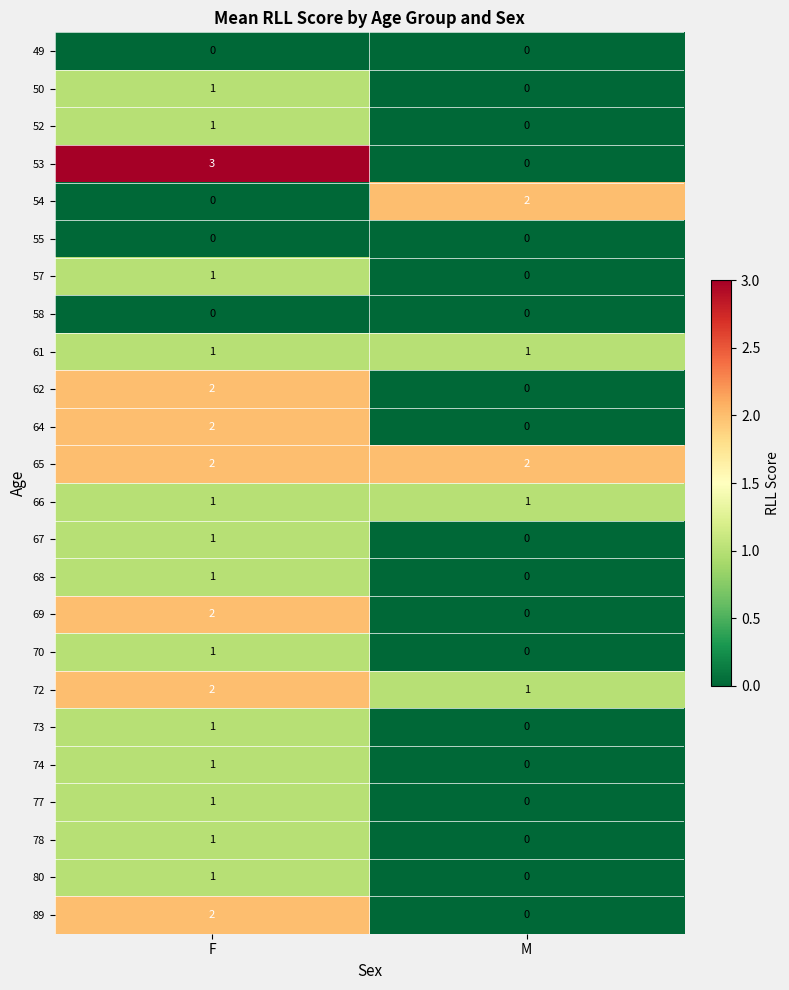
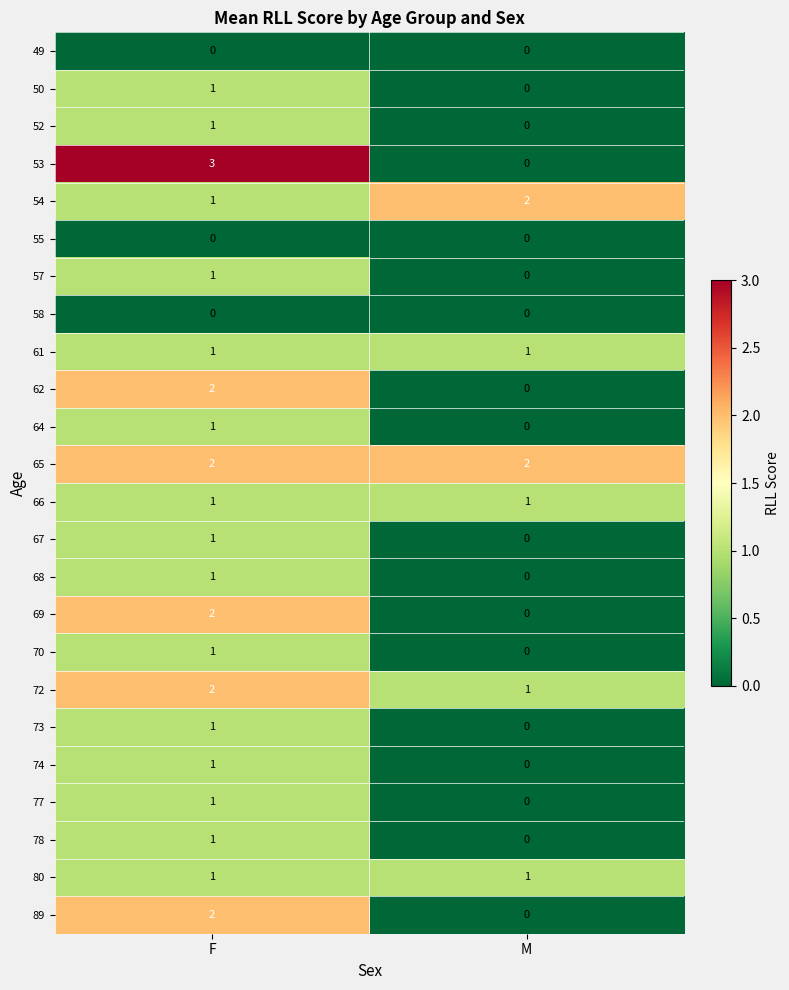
  {
    "49": {
      "F": 0,
      "M": 0
    },
    "50": {
      "F": 1,
      "M": 0
    },
    "52": {
      "F": 1,
      "M": 0
    },
    "53": {
      "F": 3,
      "M": 0
    },
    "54": {
-     "F": 0,
+     "F": 1,
      "M": 2
    },
    "55": {
      "F": 0,
      "M": 0
    },
    "57": {
      "F": 1,
      "M": 0
    },
    "58": {
      "F": 0,
      "M": 0
    },
    "61": {
      "F": 1,
      "M": 1
    },
    "62": {
      "F": 2,
      "M": 0
    },
    "64": {
-     "F": 2,
+     "F": 1,
      "M": 0
    },
    "65": {
      "F": 2,
      "M": 2
    },
    "66": {
      "F": 1,
      "M": 1
    },
    "67": {
      "F": 1,
      "M": 0
    },
    "68": {
      "F": 1,
      "M": 0
    },
    "69": {
      "F": 2,
      "M": 0
    },
    "70": {
      "F": 1,
      "M": 0
    },
    "72": {
      "F": 2,
      "M": 1
    },
    "73": {
      "F": 1,
      "M": 0
    },
    "74": {
      "F": 1,
      "M": 0
    },
    "77": {
      "F": 1,
      "M": 0
    },
    "78": {
      "F": 1,
      "M": 0
    },
    "80": {
      "F": 1,
-     "M": 0
+     "M": 1
    },
    "89": {
      "F": 2,
      "M": 0
    }
  }
